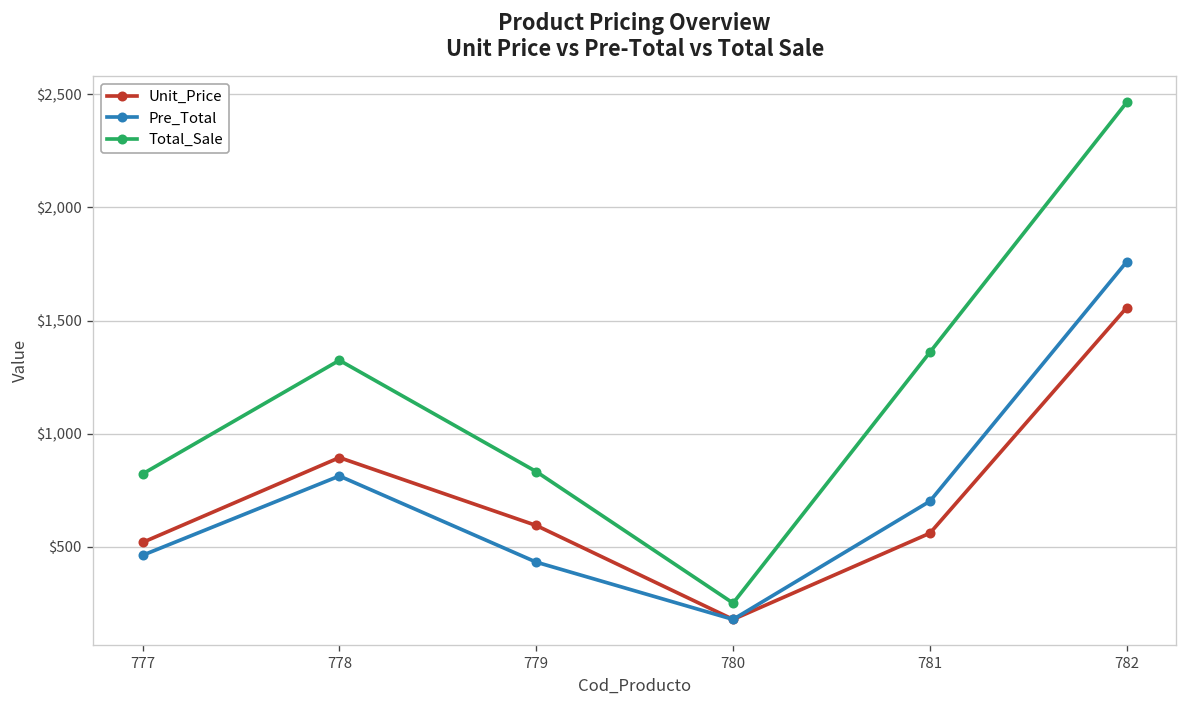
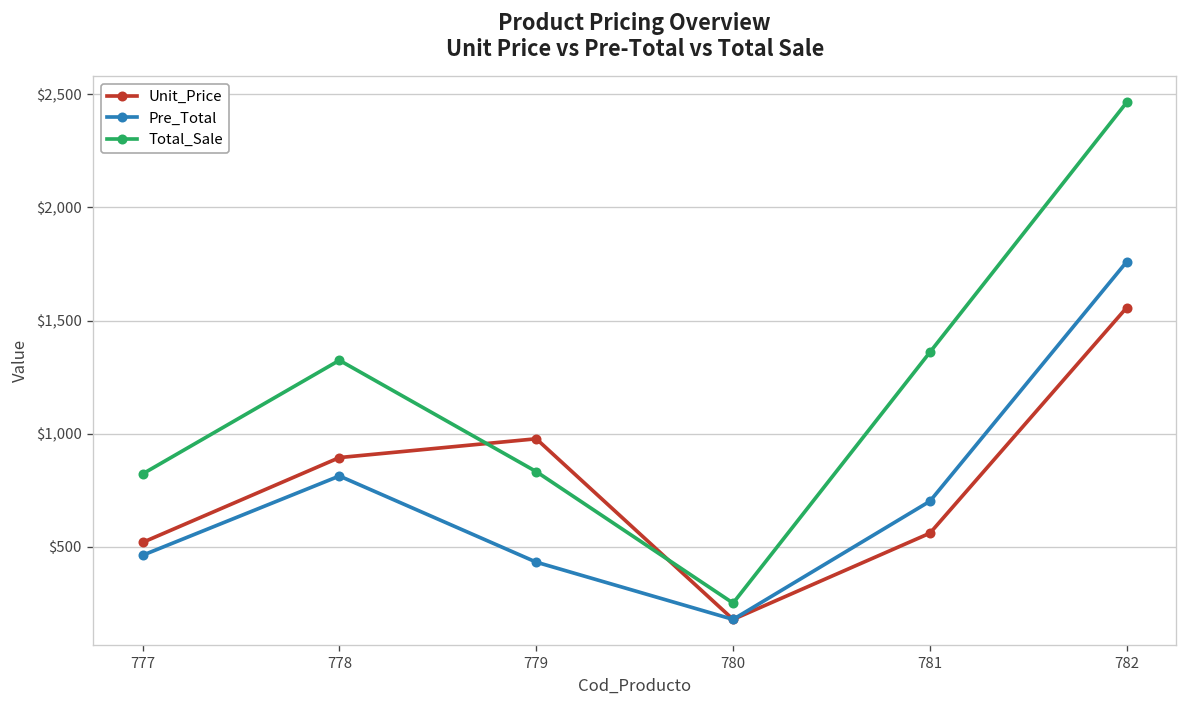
  {
    "Unit_Price": {
      "777": "$520",
      "778": "$900",
-     "779": "$600",
+     "779": "$980",
      "781": "$560",
      "782": "$1,560"
    },
    "Pre_Total": {
      "777": "$460",
      "778": "$810",
      "779": "$430",
      "781": "$700",
      "782": "$1,760"
    },
    "Total_Sale": {
      "777": "$820",
      "778": "$1,320",
      "779": "$830",
      "780": "$250",
      "781": "$1,360",
      "782": "$2,460"
    }
  }
